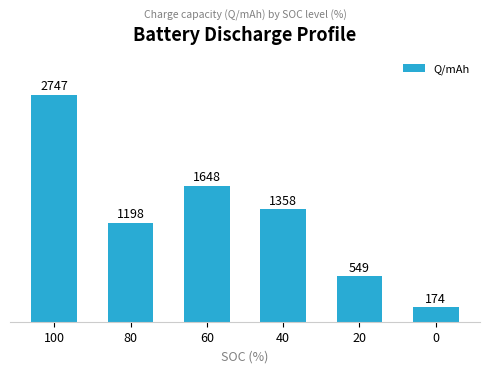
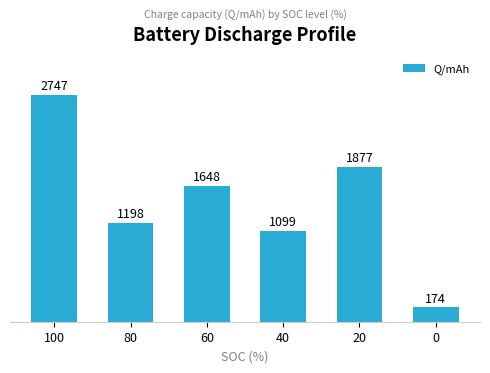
  {
    "100": 2747,
    "80": 1198,
    "60": 1648,
-   "40": 1358,
-   "20": 549,
+   "40": 1099,
+   "20": 1877,
    "0": 174
  }
